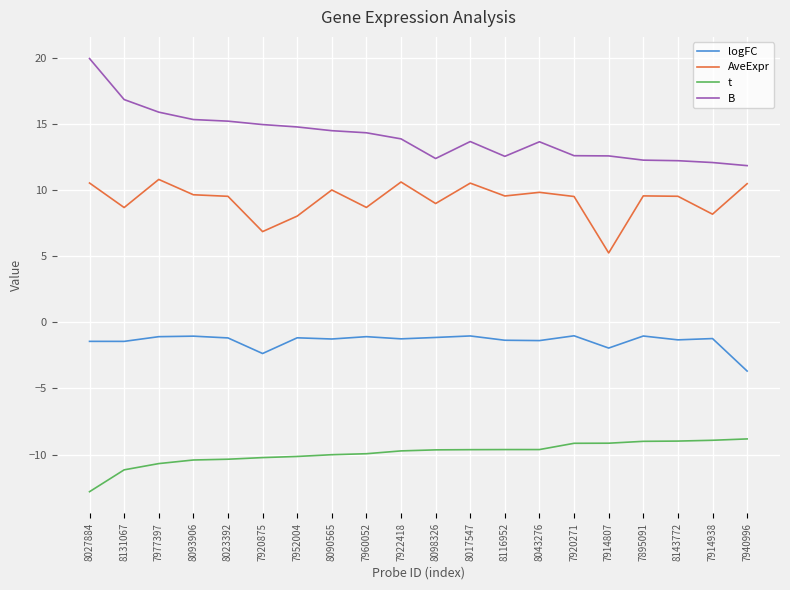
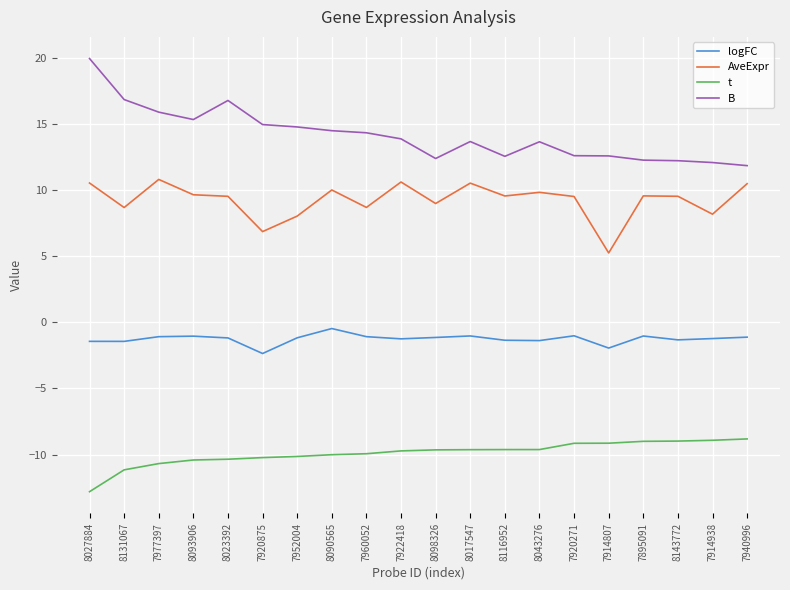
  {
    "logFC": {
      "8027884": -1.4,
      "8131067": -1.4,
      "7977397": -1.1,
      "8093906": -1.0,
      "8023392": -1.2,
      "7920875": -2.4,
      "7952004": -1.2,
-     "8090565": -1.3,
+     "8090565": -0.5,
      "7960052": -1.1,
      "7922418": -1.3,
      "8098326": -1.1,
      "8017547": -1.0,
      "8116952": -1.4,
      "8043276": -1.4,
      "7920271": -1.0,
      "7914807": -1.9,
      "7895091": -1.0,
      "8143772": -1.3,
      "7914938": -1.2,
-     "7940996": -3.7
+     "7940996": -1.1
    },
    "AveExpr": {
      "8027884": 10.5,
      "8131067": 8.7,
      "7977397": 10.8,
      "8093906": 9.6,
      "8023392": 9.5,
      "7920875": 6.9,
      "7952004": 8.0,
      "8090565": 10.0,
      "7960052": 8.7,
      "7922418": 10.6,
      "8098326": 9.0,
      "8017547": 10.5,
      "8116952": 9.6,
      "8043276": 9.8,
      "7920271": 9.5,
      "7914807": 5.2,
      "7895091": 9.6,
      "8143772": 9.5,
      "7914938": 8.2,
      "7940996": 10.5
    },
    "t": {
      "8027884": -12.8,
      "8131067": -11.2,
      "7977397": -10.7,
      "8093906": -10.4,
      "8023392": -10.4,
      "7920875": -10.2,
      "7952004": -10.1,
      "8090565": -10.0,
      "7960052": -9.9,
      "7922418": -9.7,
      "8098326": -9.6,
      "8017547": -9.6,
      "8116952": -9.6,
      "8043276": -9.6,
      "7920271": -9.2,
      "7914807": -9.1,
      "7895091": -9.0,
      "8143772": -9.0,
      "7914938": -8.9,
      "7940996": -8.8
    },
    "B": {
      "8027884": 19.9,
      "8131067": 16.8,
      "7977397": 15.9,
      "8093906": 15.3,
-     "8023392": 15.2,
+     "8023392": 16.8,
      "7920875": 15.0,
      "7952004": 14.8,
      "8090565": 14.5,
      "7960052": 14.3,
      "7922418": 13.9,
      "8098326": 12.4,
      "8017547": 13.7,
      "8116952": 12.5,
      "8043276": 13.6,
      "7920271": 12.6,
      "7914807": 12.6,
      "7895091": 12.3,
      "8143772": 12.2,
      "7914938": 12.1,
      "7940996": 11.8
    }
  }
